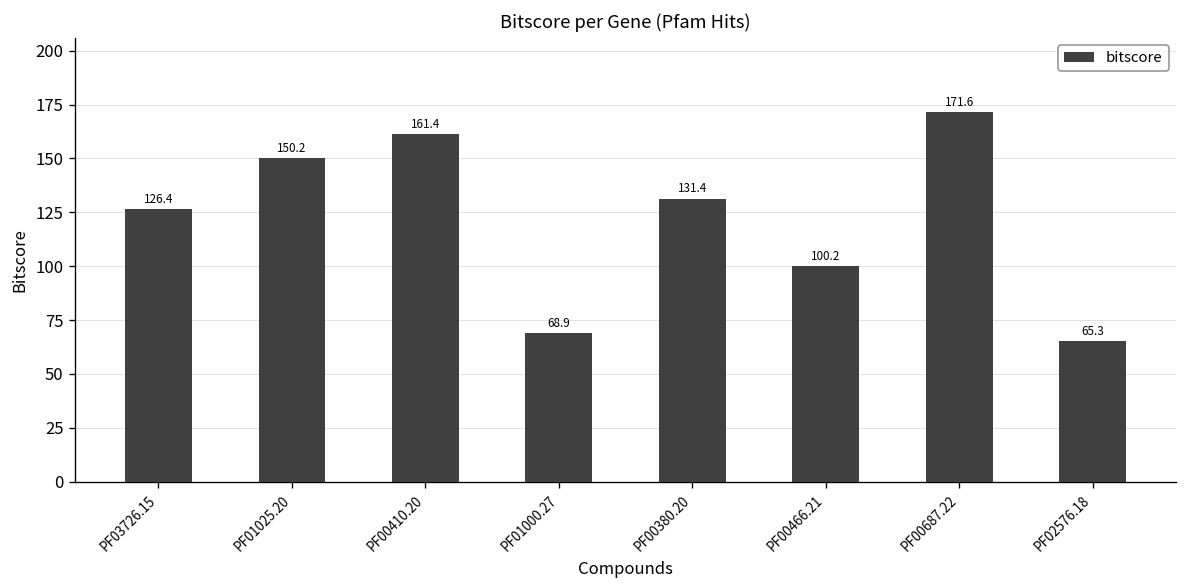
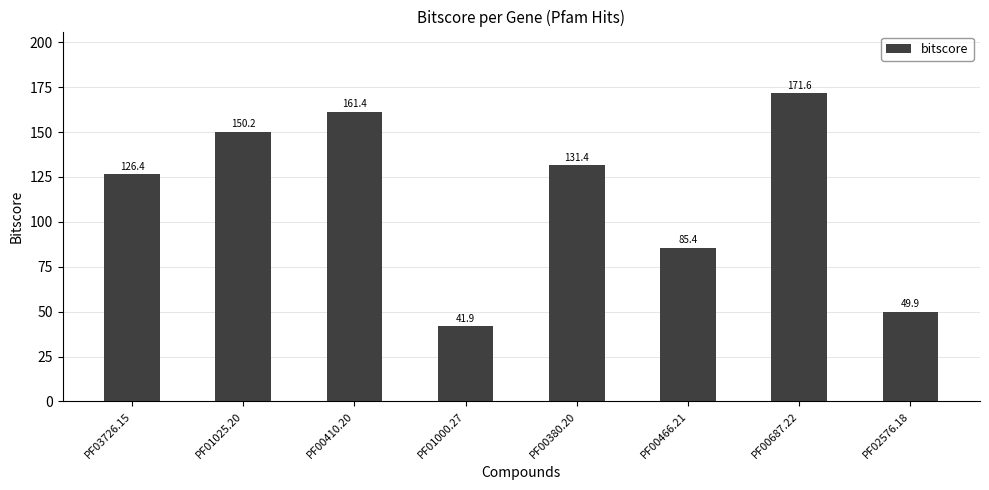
  {
    "PF03726.15": 126.4,
    "PF01025.20": 150.2,
    "PF00410.20": 161.4,
-   "PF01000.27": 68.9,
+   "PF01000.27": 41.9,
    "PF00380.20": 131.4,
-   "PF00466.21": 100.2,
+   "PF00466.21": 85.4,
    "PF00687.22": 171.6,
-   "PF02576.18": 65.3
+   "PF02576.18": 49.9
  }
